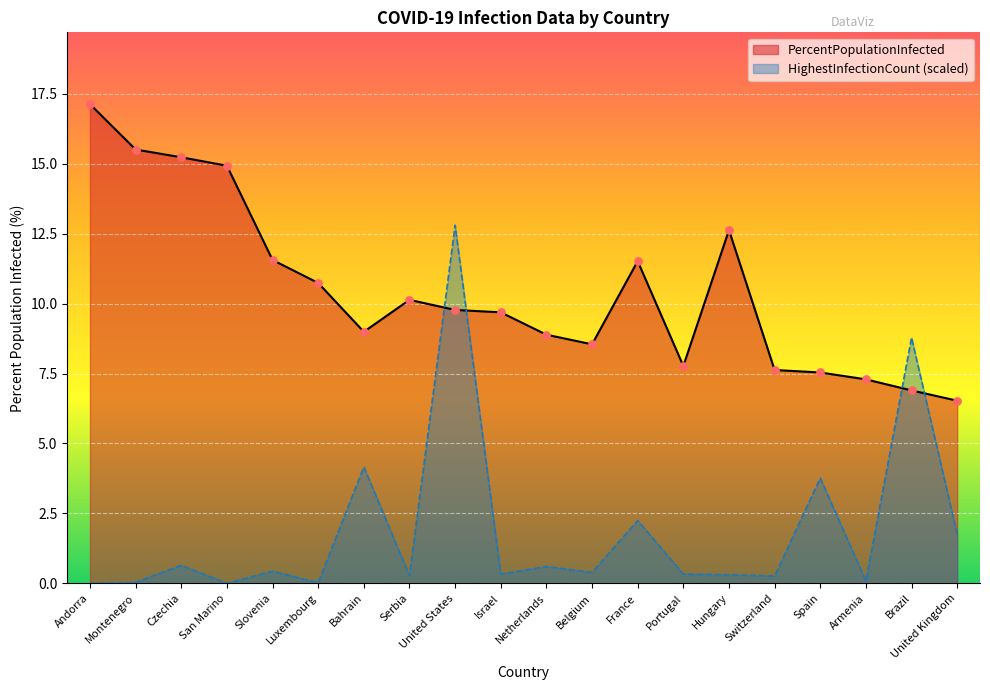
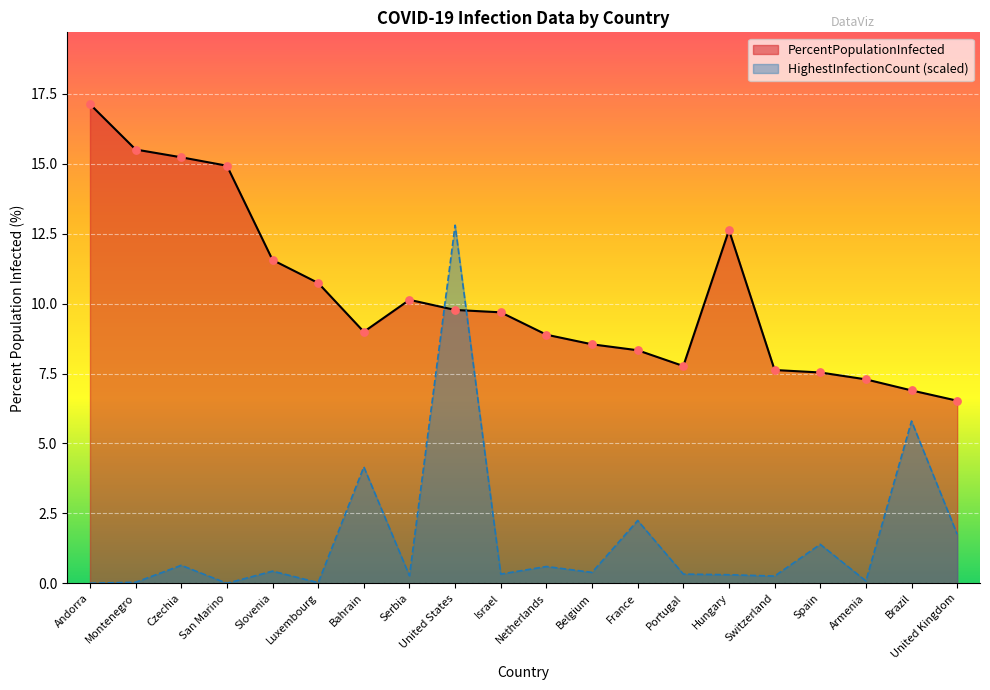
  {
    "PercentPopulationInfected": {
      "Andorra": 17.1,
      "Montenegro": 15.5,
      "Czechia": 15.2,
      "San Marino": 14.9,
      "Slovenia": 11.6,
      "Luxembourg": 10.7,
      "Bahrain": 9.0,
      "Serbia": 10.1,
      "United States": 9.8,
      "Israel": 9.7,
      "Netherlands": 8.9,
      "Belgium": 8.5,
-     "France": 11.5,
+     "France": 8.3,
      "Portugal": 7.8,
      "Hungary": 12.6,
      "Switzerland": 7.6,
      "Spain": 7.5,
      "Armenia": 7.3,
      "Brazil": 6.9,
      "United Kingdom": 6.5
    },
    "HighestInfectionCount (scaled)": {
      "Andorra": 0.0,
      "Montenegro": 0.0,
      "Czechia": 0.6,
      "San Marino": 0.0,
      "Slovenia": 0.4,
      "Luxembourg": 0.0,
      "Bahrain": 4.2,
      "Serbia": 0.3,
      "United States": 12.8,
      "Israel": 0.3,
      "Netherlands": 0.6,
      "Belgium": 0.4,
      "France": 2.2,
      "Portugal": 0.3,
      "Hungary": 0.3,
      "Switzerland": 0.3,
-     "Spain": 3.8,
+     "Spain": 1.4,
      "Armenia": 0.1,
-     "Brazil": 8.8,
+     "Brazil": 5.8,
      "United Kingdom": 1.8
    }
  }
